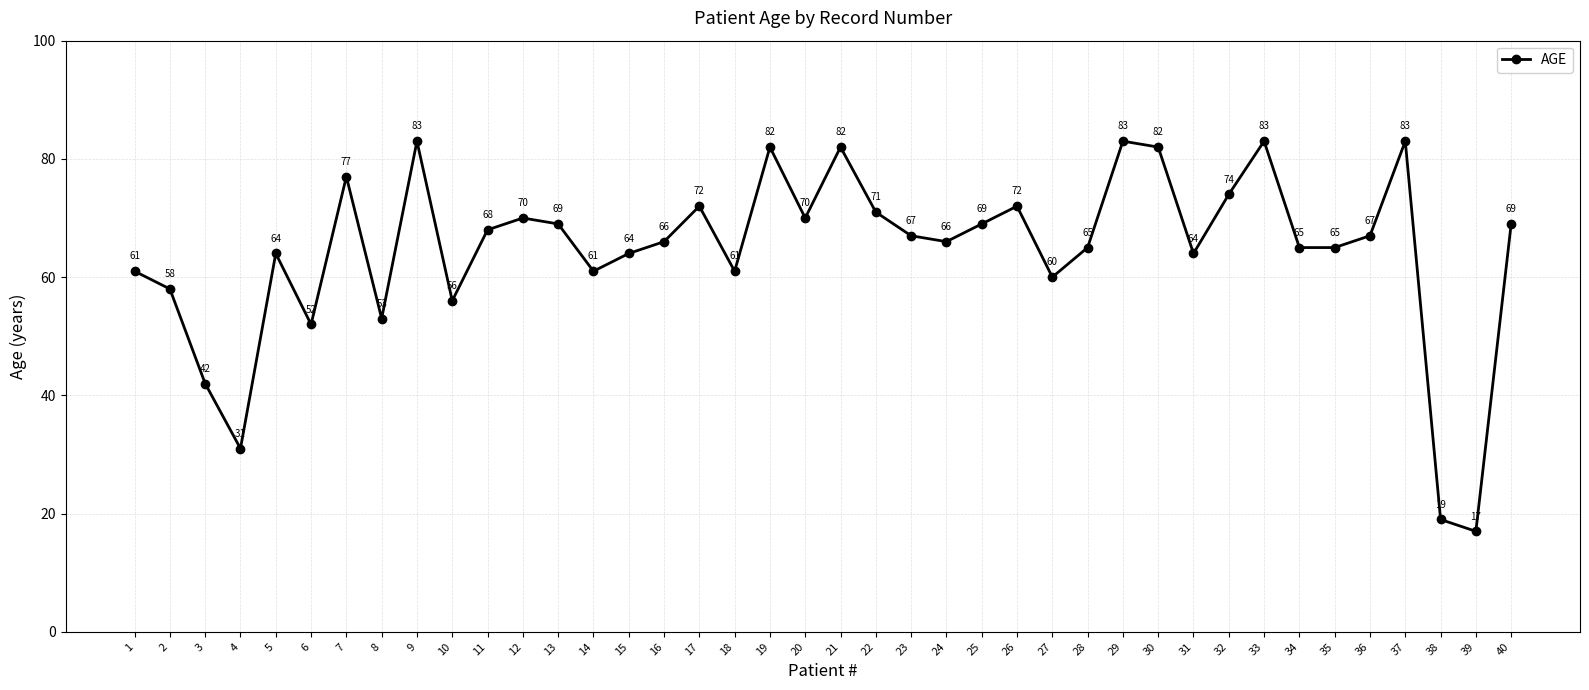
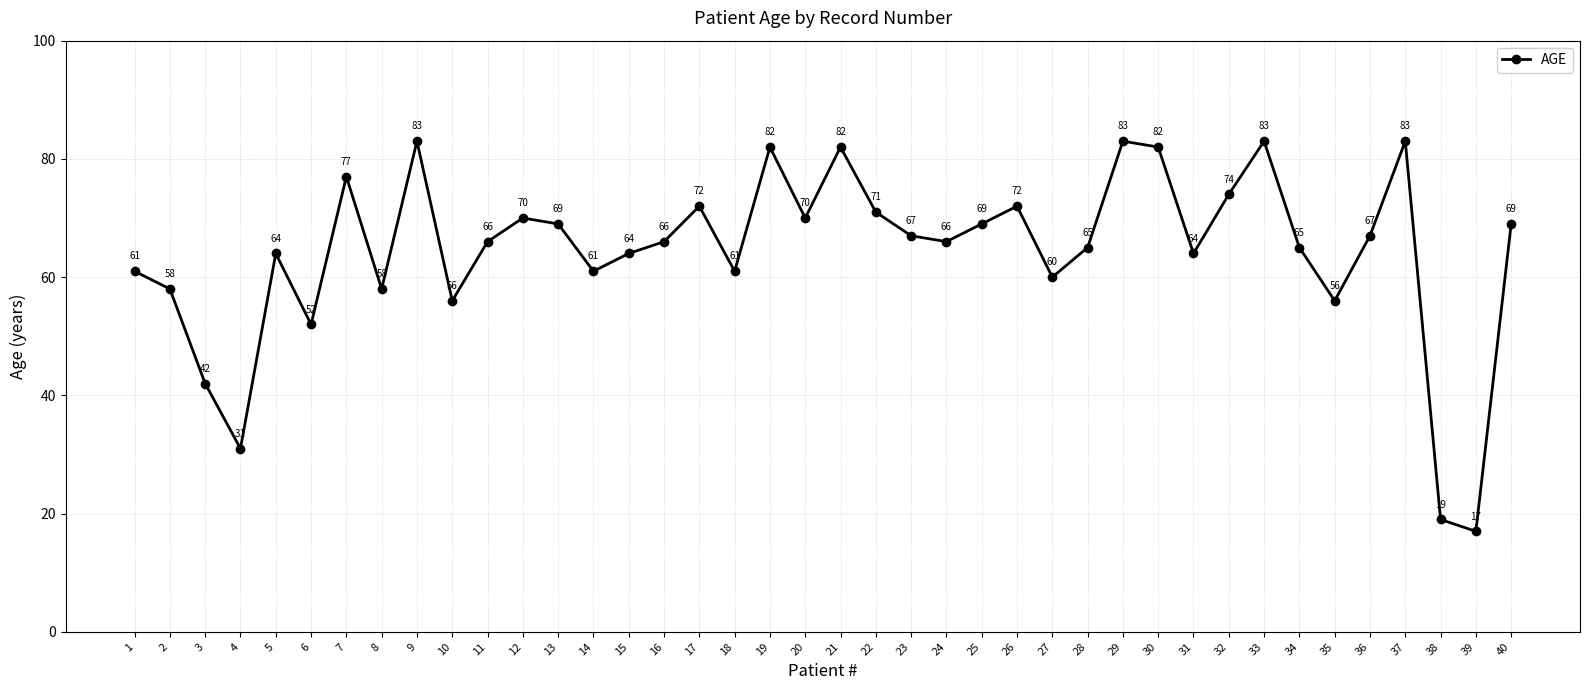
  {
    "1": 61,
    "2": 58,
    "3": 42,
    "4": 31,
    "5": 64,
    "6": 52,
    "7": 77,
-   "8": 53,
+   "8": 58,
    "9": 83,
    "10": 56,
-   "11": 68,
+   "11": 66,
    "12": 70,
    "13": 69,
    "14": 61,
    "15": 64,
    "16": 66,
    "17": 72,
    "18": 61,
    "19": 82,
    "20": 70,
    "21": 82,
    "22": 71,
    "23": 67,
    "24": 66,
    "25": 69,
    "26": 72,
    "27": 60,
    "28": 65,
    "29": 83,
    "30": 82,
    "31": 64,
    "32": 74,
    "33": 83,
    "34": 65,
-   "35": 65,
+   "35": 56,
    "36": 67,
    "37": 83,
    "38": 19,
    "39": 17,
    "40": 69
  }
